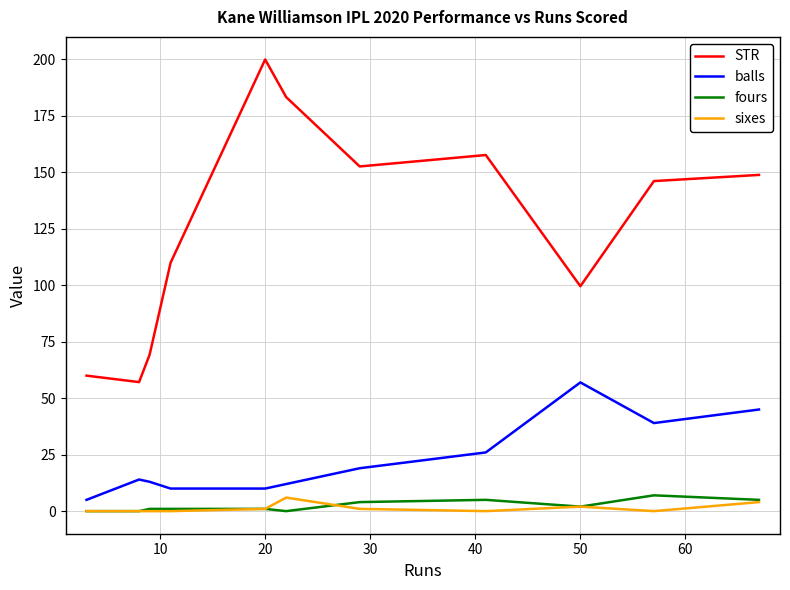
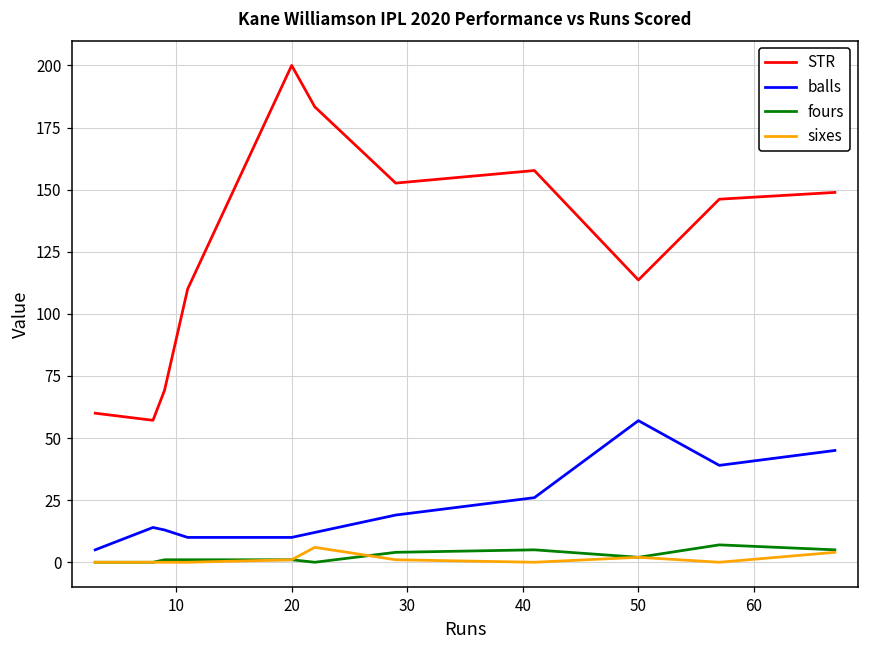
  {
    "STR": {
      "20": 200,
-     "50": 100
+     "50": 114
    },
    "balls": {
      "20": 10,
      "50": 57
    }
  }
